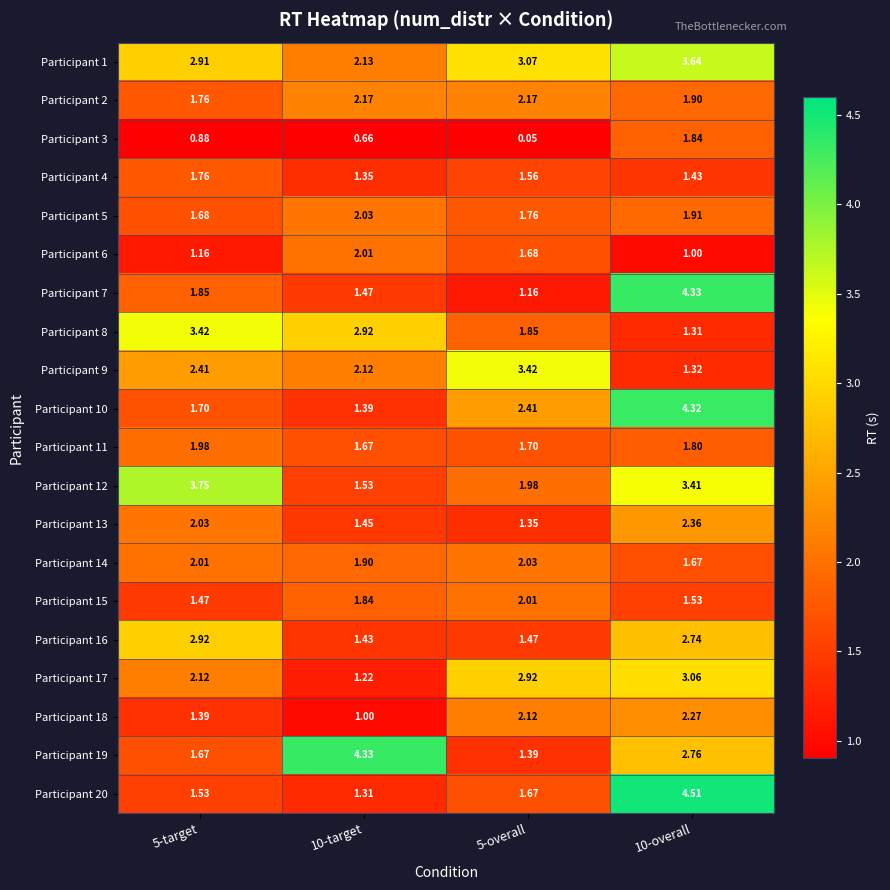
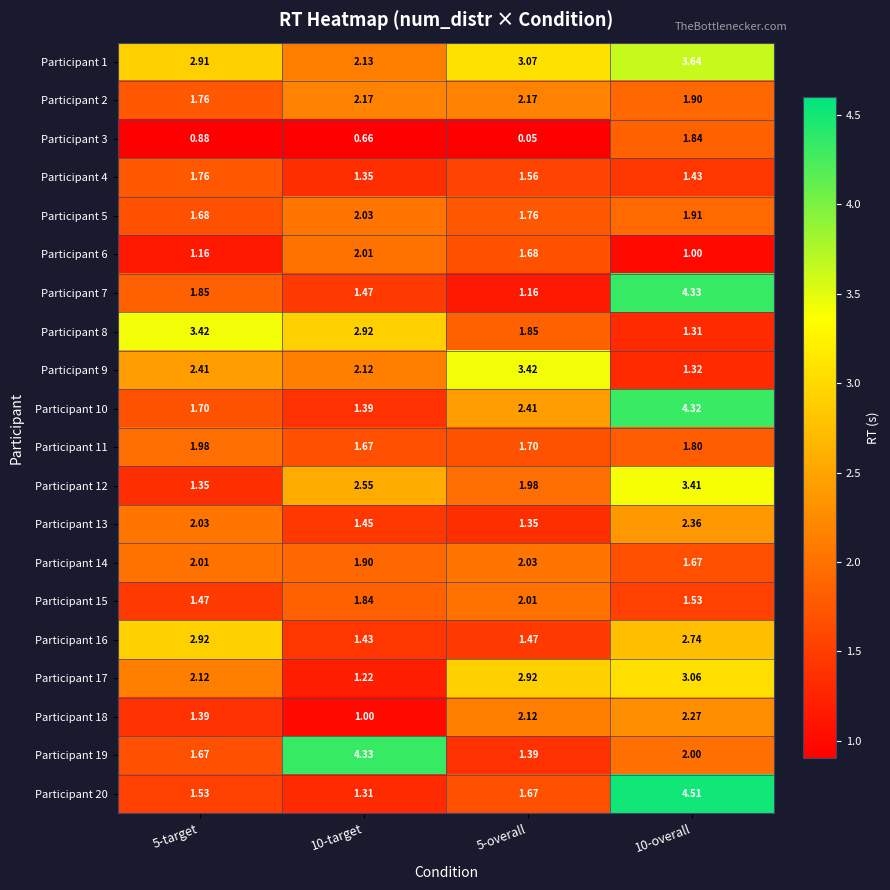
  {
    "Participant 1": {
      "5-target": 2.91,
      "10-target": 2.13,
      "5-overall": 3.07,
      "10-overall": 3.64
    },
    "Participant 2": {
      "5-target": 1.76,
      "10-target": 2.17,
      "5-overall": 2.17,
      "10-overall": 1.90
    },
    "Participant 3": {
      "5-target": 0.88,
      "10-target": 0.66,
      "5-overall": 0.05,
      "10-overall": 1.84
    },
    "Participant 4": {
      "5-target": 1.76,
      "10-target": 1.35,
      "5-overall": 1.56,
      "10-overall": 1.43
    },
    "Participant 5": {
      "5-target": 1.68,
      "10-target": 2.03,
      "5-overall": 1.76,
      "10-overall": 1.91
    },
    "Participant 6": {
      "5-target": 1.16,
      "10-target": 2.01,
      "5-overall": 1.68,
      "10-overall": 1.00
    },
    "Participant 7": {
      "5-target": 1.85,
      "10-target": 1.47,
      "5-overall": 1.16,
      "10-overall": 4.33
    },
    "Participant 8": {
      "5-target": 3.42,
      "10-target": 2.92,
      "5-overall": 1.85,
      "10-overall": 1.31
    },
    "Participant 9": {
      "5-target": 2.41,
      "10-target": 2.12,
      "5-overall": 3.42,
      "10-overall": 1.32
    },
    "Participant 10": {
      "5-target": 1.70,
      "10-target": 1.39,
      "5-overall": 2.41,
      "10-overall": 4.32
    },
    "Participant 11": {
      "5-target": 1.98,
      "10-target": 1.67,
      "5-overall": 1.70,
      "10-overall": 1.80
    },
    "Participant 12": {
-     "5-target": 3.75,
-     "10-target": 1.53,
+     "5-target": 1.35,
+     "10-target": 2.55,
      "5-overall": 1.98,
      "10-overall": 3.41
    },
    "Participant 13": {
      "5-target": 2.03,
      "10-target": 1.45,
      "5-overall": 1.35,
      "10-overall": 2.36
    },
    "Participant 14": {
      "5-target": 2.01,
      "10-target": 1.90,
      "5-overall": 2.03,
      "10-overall": 1.67
    },
    "Participant 15": {
      "5-target": 1.47,
      "10-target": 1.84,
      "5-overall": 2.01,
      "10-overall": 1.53
    },
    "Participant 16": {
      "5-target": 2.92,
      "10-target": 1.43,
      "5-overall": 1.47,
      "10-overall": 2.74
    },
    "Participant 17": {
      "5-target": 2.12,
      "10-target": 1.22,
      "5-overall": 2.92,
      "10-overall": 3.06
    },
    "Participant 18": {
      "5-target": 1.39,
      "10-target": 1.00,
      "5-overall": 2.12,
      "10-overall": 2.27
    },
    "Participant 19": {
      "5-target": 1.67,
      "10-target": 4.33,
      "5-overall": 1.39,
-     "10-overall": 2.76
+     "10-overall": 2.00
    },
    "Participant 20": {
      "5-target": 1.53,
      "10-target": 1.31,
      "5-overall": 1.67,
      "10-overall": 4.51
    }
  }
